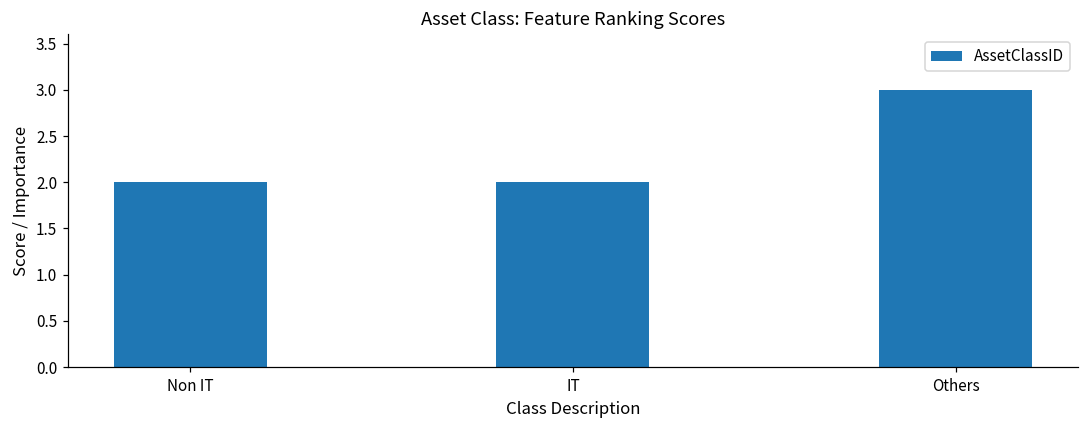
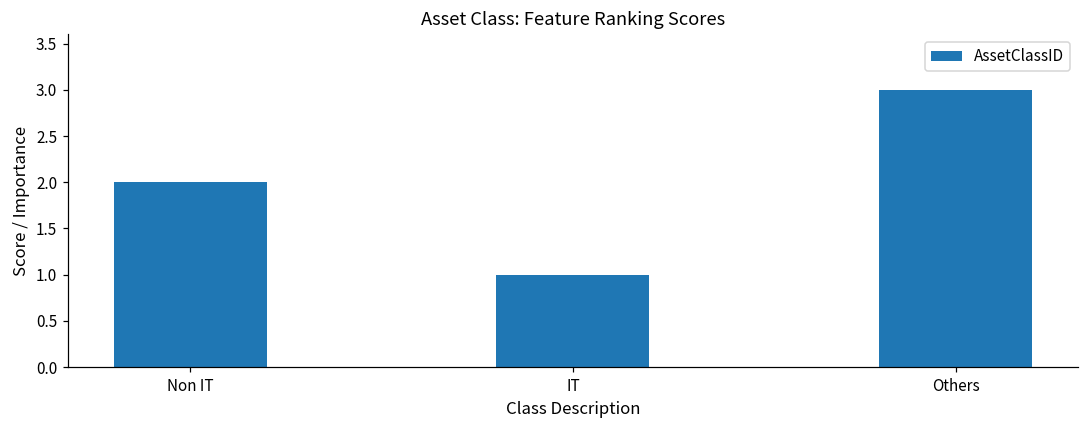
  {
    "Non IT": 2,
-   "IT": 2,
+   "IT": 1,
    "Others": 3
  }
